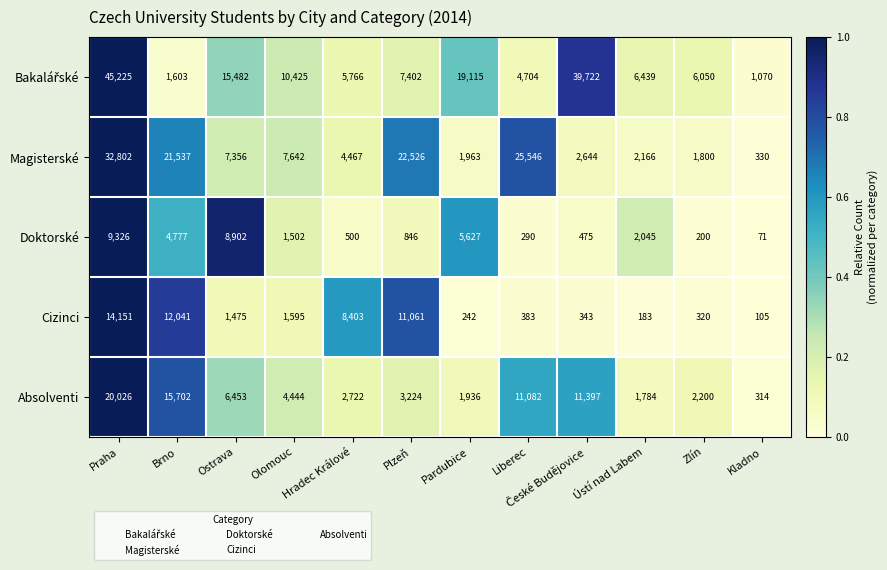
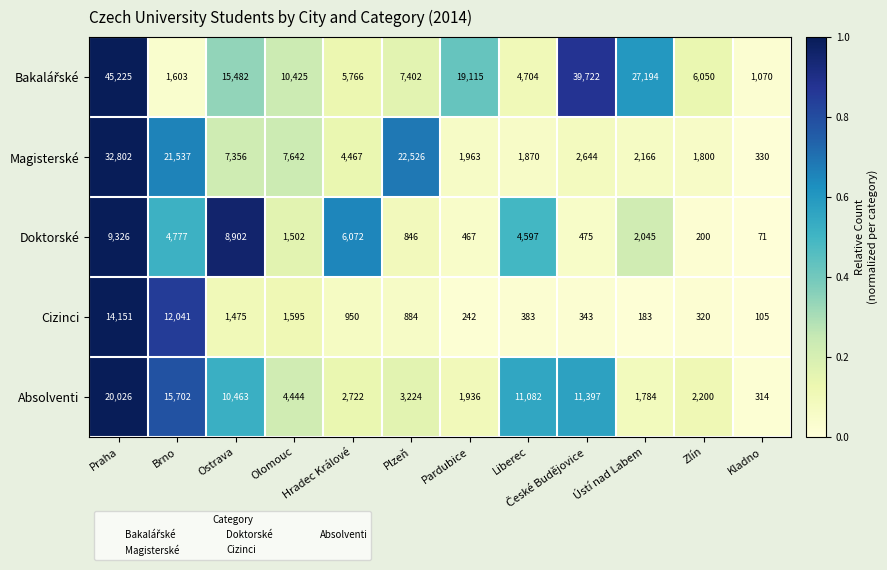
  {
    "Bakalářské": {
      "Praha": "45,225",
      "Brno": "1,603",
      "Ostrava": "15,482",
      "Olomouc": "10,425",
      "Hradec Králové": "5,766",
      "Plzeň": "7,402",
      "Pardubice": "19,115",
      "Liberec": "4,704",
      "České Budějovice": "39,722",
-     "Ústí nad Labem": "6,439",
+     "Ústí nad Labem": "27,194",
      "Zlín": "6,050",
      "Kladno": "1,070"
    },
    "Magisterské": {
      "Praha": "32,802",
      "Brno": "21,537",
      "Ostrava": "7,356",
      "Olomouc": "7,642",
      "Hradec Králové": "4,467",
      "Plzeň": "22,526",
      "Pardubice": "1,963",
-     "Liberec": "25,546",
+     "Liberec": "1,870",
      "České Budějovice": "2,644",
      "Ústí nad Labem": "2,166",
      "Zlín": "1,800",
      "Kladno": "330"
    },
    "Doktorské": {
      "Praha": "9,326",
      "Brno": "4,777",
      "Ostrava": "8,902",
      "Olomouc": "1,502",
-     "Hradec Králové": "500",
+     "Hradec Králové": "6,072",
      "Plzeň": "846",
-     "Pardubice": "5,627",
-     "Liberec": "290",
+     "Pardubice": "467",
+     "Liberec": "4,597",
      "České Budějovice": "475",
      "Ústí nad Labem": "2,045",
      "Zlín": "200",
      "Kladno": "71"
    },
    "Cizinci": {
      "Praha": "14,151",
      "Brno": "12,041",
      "Ostrava": "1,475",
      "Olomouc": "1,595",
-     "Hradec Králové": "8,403",
-     "Plzeň": "11,061",
+     "Hradec Králové": "950",
+     "Plzeň": "884",
      "Pardubice": "242",
      "Liberec": "383",
      "České Budějovice": "343",
      "Ústí nad Labem": "183",
      "Zlín": "320",
      "Kladno": "105"
    },
    "Absolventi": {
      "Praha": "20,026",
      "Brno": "15,702",
-     "Ostrava": "6,453",
+     "Ostrava": "10,463",
      "Olomouc": "4,444",
      "Hradec Králové": "2,722",
      "Plzeň": "3,224",
      "Pardubice": "1,936",
      "Liberec": "11,082",
      "České Budějovice": "11,397",
      "Ústí nad Labem": "1,784",
      "Zlín": "2,200",
      "Kladno": "314"
    }
  }
